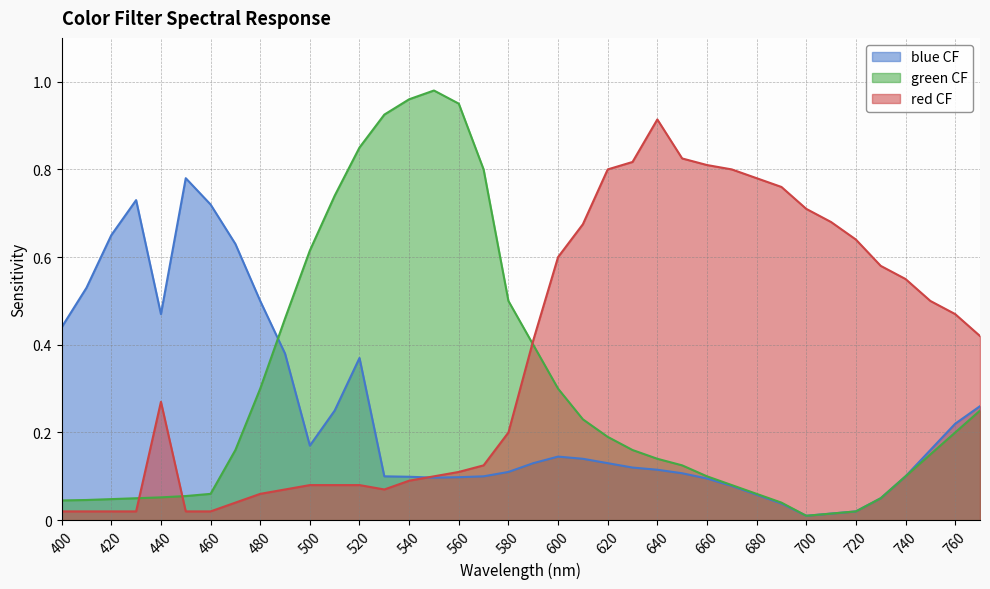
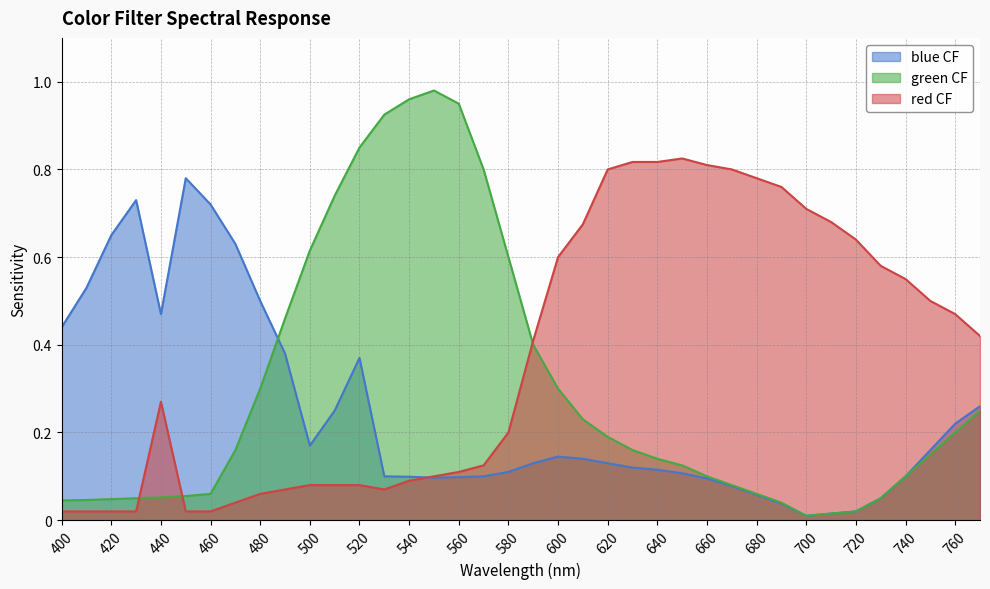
  {
    "blue CF": {
      "400": 0.44,
      "420": 0.65,
      "440": 0.47,
      "460": 0.72,
      "480": 0.50,
      "500": 0.17,
      "520": 0.37,
      "540": 0.10,
      "560": 0.10,
      "580": 0.11,
      "600": 0.15,
      "620": 0.13,
      "640": 0.12,
      "760": 0.22
    },
    "green CF": {
      "400": 0.05,
      "420": 0.05,
      "440": 0.05,
      "460": 0.06,
      "480": 0.3,
      "500": 0.62,
      "520": 0.85,
      "540": 0.96,
      "560": 0.95,
-     "580": 0.5,
+     "580": 0.6,
      "600": 0.3,
      "620": 0.19,
      "640": 0.14,
      "760": 0.2
    },
    "red CF": {
      "400": 0.02,
      "420": 0.02,
      "440": 0.27,
      "460": 0.02,
      "480": 0.06,
      "500": 0.08,
      "520": 0.08,
      "540": 0.09,
      "560": 0.11,
      "580": 0.20,
      "600": 0.60,
      "620": 0.80,
-     "640": 0.91,
+     "640": 0.82,
      "660": 0.81,
      "680": 0.78,
      "700": 0.71,
      "720": 0.64,
      "740": 0.55,
      "760": 0.47
    }
  }
